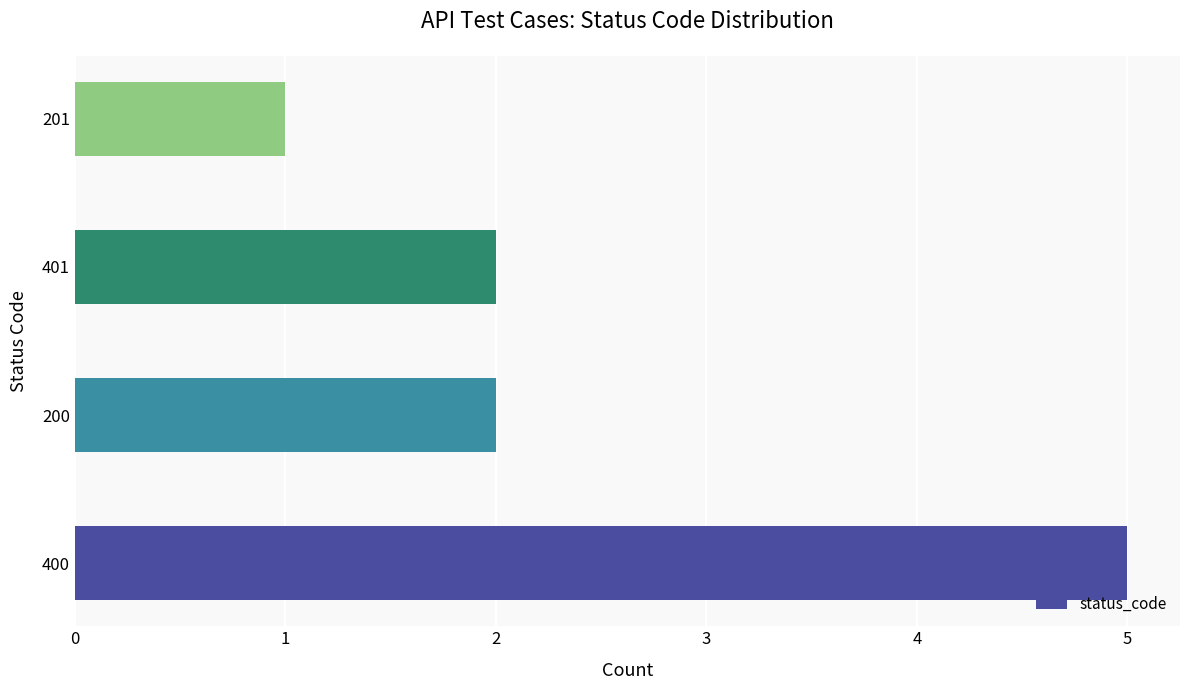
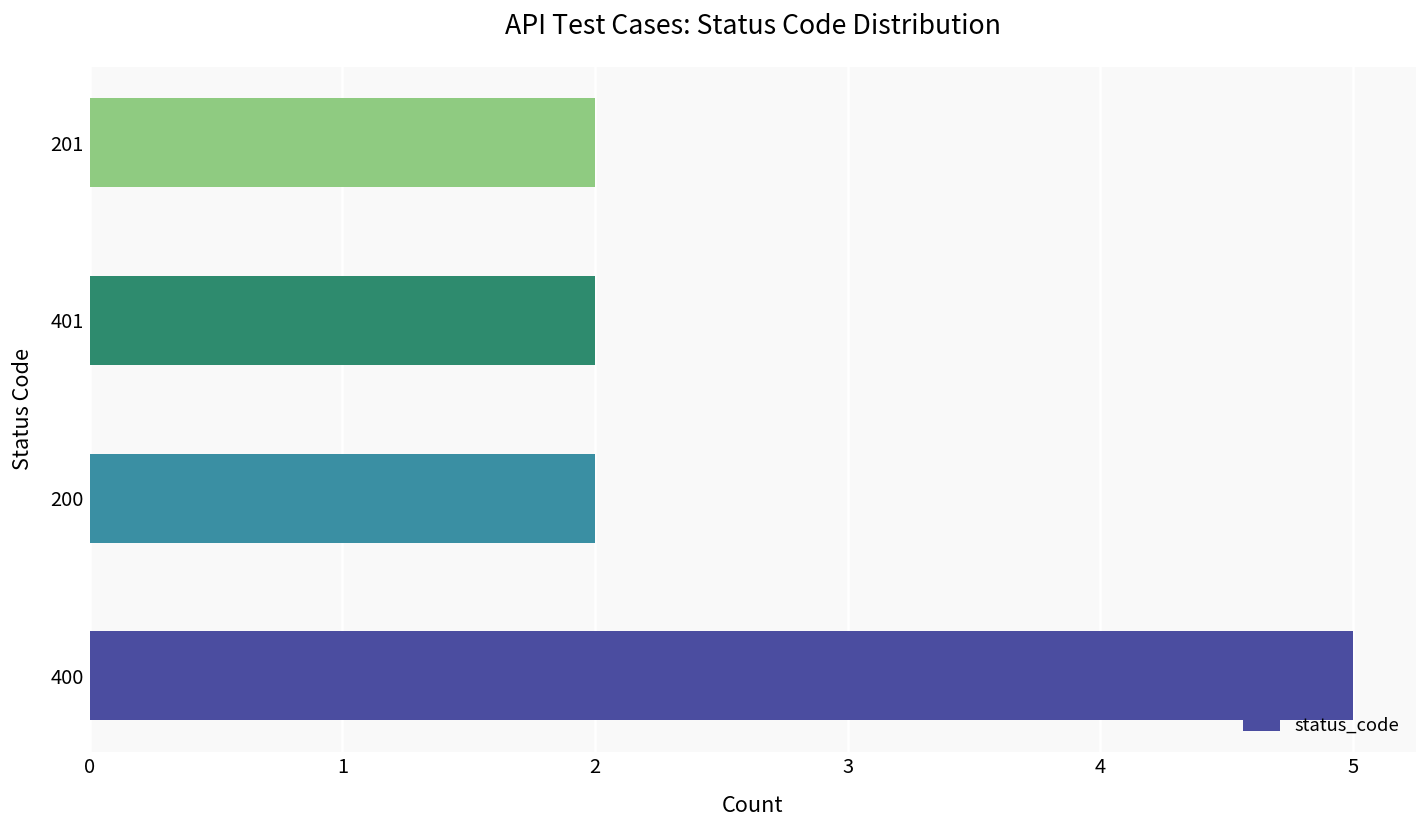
  {
-   "201": 1,
+   "201": 2,
    "401": 2,
    "200": 2,
    "400": 5
  }
